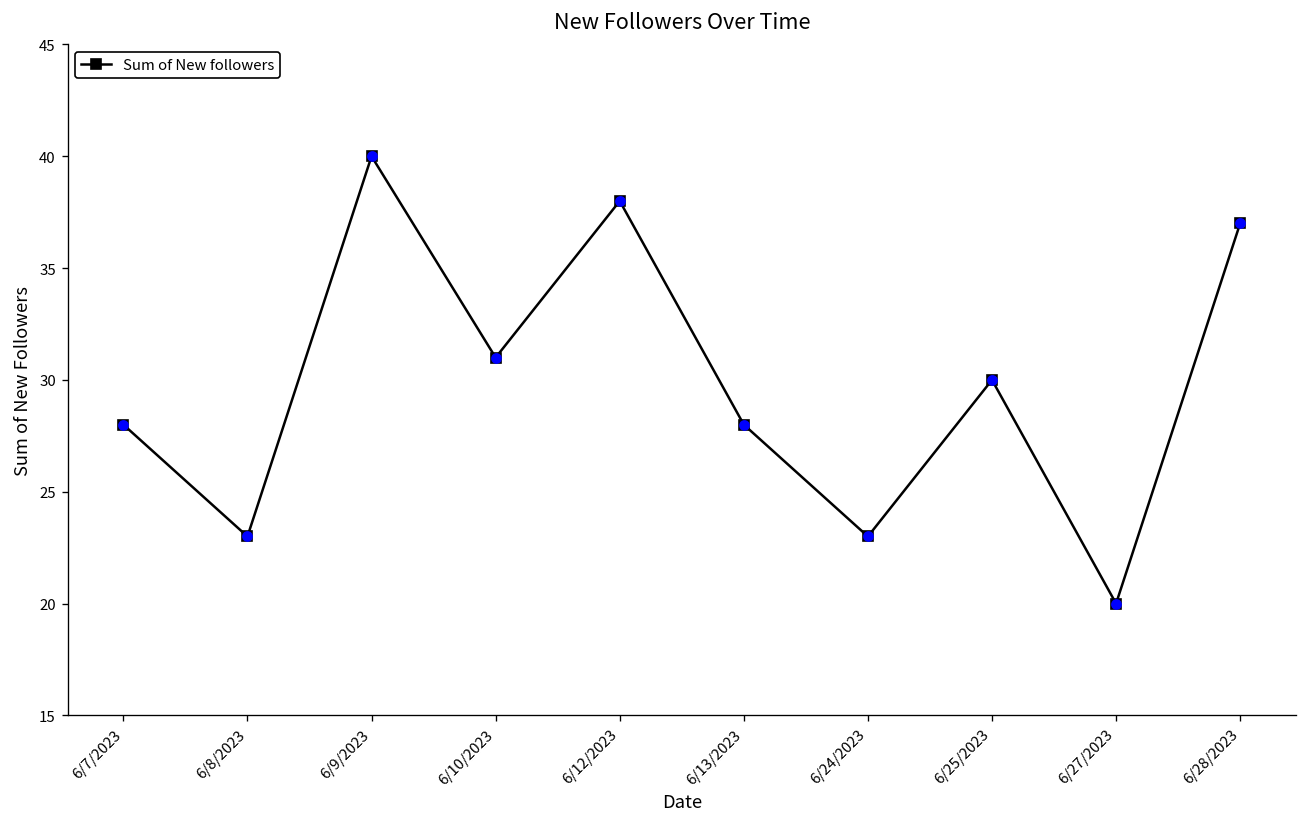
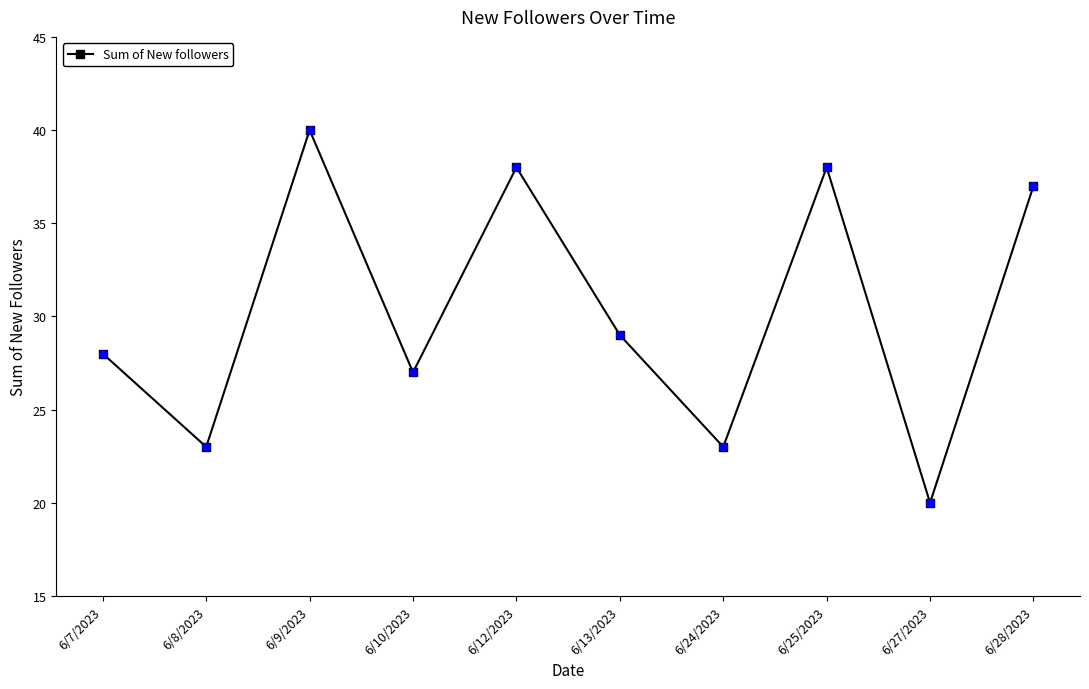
  {
    "6/7/2023": 28,
    "6/8/2023": 23,
    "6/9/2023": 40,
-   "6/10/2023": 31,
+   "6/10/2023": 27,
    "6/12/2023": 38,
-   "6/13/2023": 28,
+   "6/13/2023": 29,
    "6/24/2023": 23,
-   "6/25/2023": 30,
+   "6/25/2023": 38,
    "6/27/2023": 20,
    "6/28/2023": 37
  }
